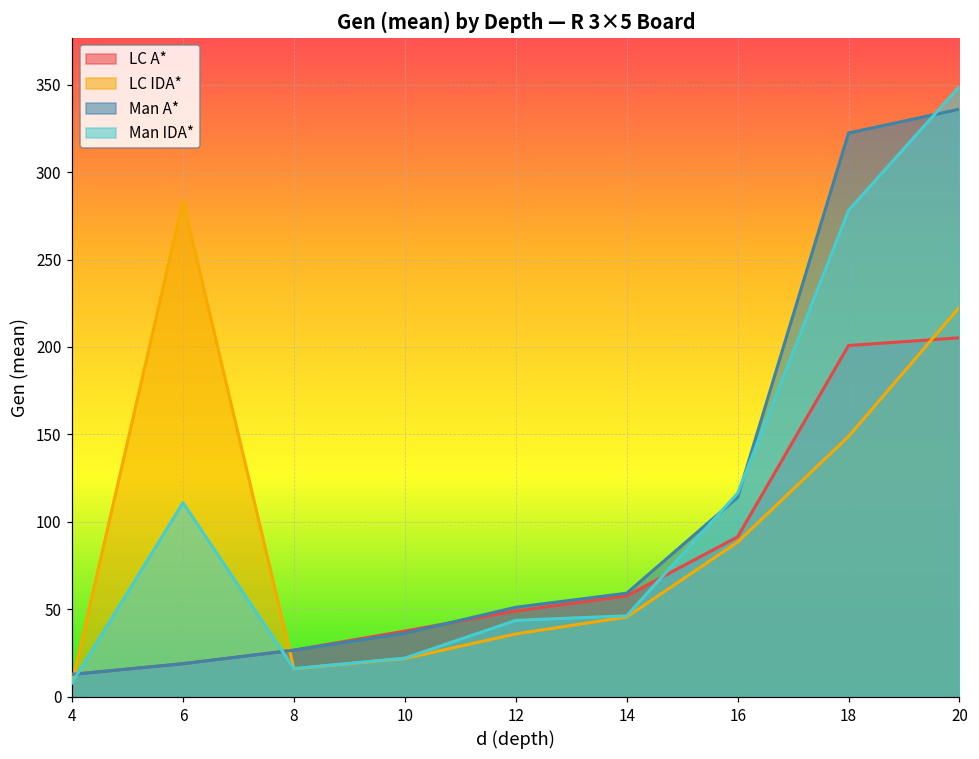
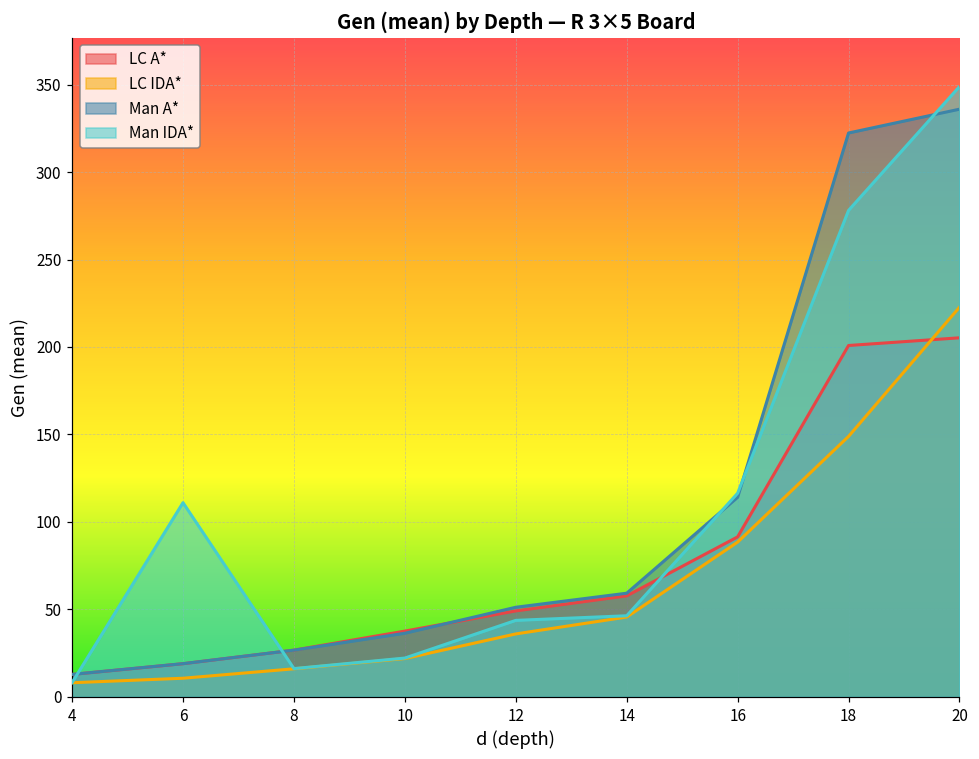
  {
    "LC A*": {
      "12": 49,
      "16": 91,
      "18": 201,
      "20": 205
    },
    "LC IDA*": {
-     "6": 283,
+     "6": 11,
      "12": 36,
      "16": 88,
      "18": 149,
      "20": 223
    },
    "Man A*": {
      "12": 51,
      "16": 114,
      "18": 322,
      "20": 336
    },
    "Man IDA*": {
      "6": 111,
      "12": 44,
      "16": 116,
      "18": 278,
      "20": 349
    }
  }
